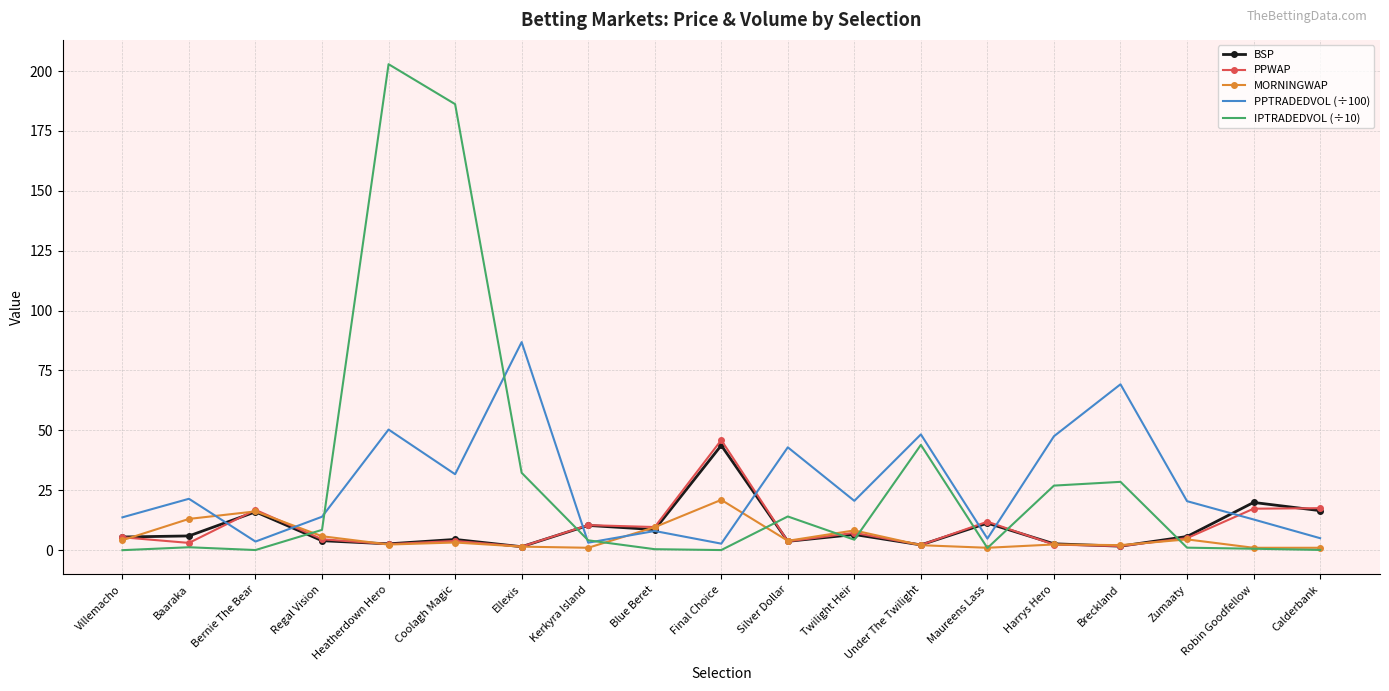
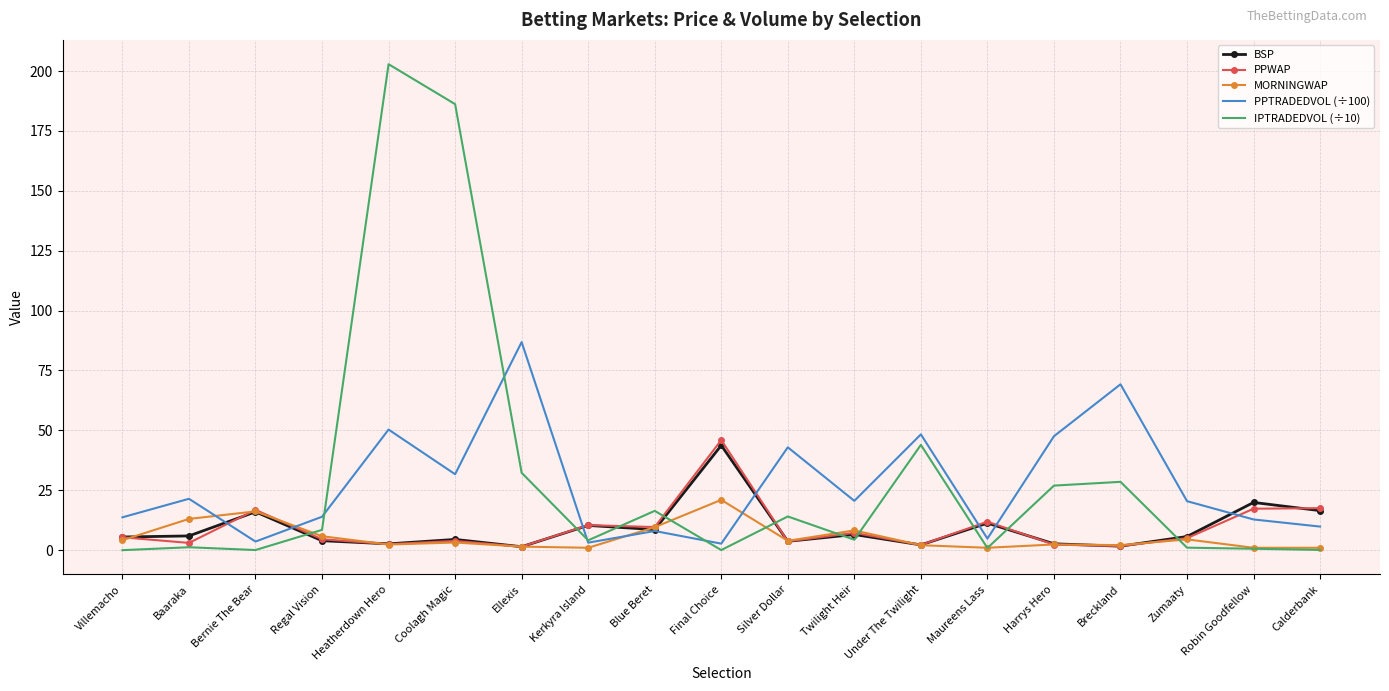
  {
    "BSP": {
      "Baaraka": 6,
      "Final Choice": 44,
      "Robin Goodfellow": 20
    },
    "PPWAP": {
      "Baaraka": 3,
      "Final Choice": 46,
      "Robin Goodfellow": 17
    },
    "MORNINGWAP": {
      "Villemacho": 4,
      "Baaraka": 13,
      "Regal Vision": 6,
      "Kerkyra Island": 1,
      "Final Choice": 21
    },
    "PPTRADEDVOL (÷100)": {
      "Villemacho": 14,
      "Baaraka": 21,
      "Bernie The Bear": 4,
      "Regal Vision": 14,
      "Heatherdown Hero": 50,
      "Coolagh Magic": 32,
      "Ellexis": 87,
      "Final Choice": 3,
      "Silver Dollar": 43,
      "Twilight Heir": 21,
      "Under The Twilight": 48,
      "Maureens Lass": 5,
      "Harrys Hero": 48,
      "Breckland": 69,
      "Zumaaty": 20,
      "Robin Goodfellow": 13,
-     "Calderbank": 5
+     "Calderbank": 10
    },
    "IPTRADEDVOL (÷10)": {
      "Villemacho": 0,
      "Baaraka": 1,
      "Bernie The Bear": 0,
      "Regal Vision": 8,
      "Heatherdown Hero": 203,
      "Coolagh Magic": 186,
      "Ellexis": 32,
-     "Blue Beret": 0,
+     "Blue Beret": 16,
      "Final Choice": 0,
      "Silver Dollar": 14,
      "Twilight Heir": 4,
      "Under The Twilight": 44,
      "Harrys Hero": 27,
      "Breckland": 29,
      "Zumaaty": 1
    }
  }
